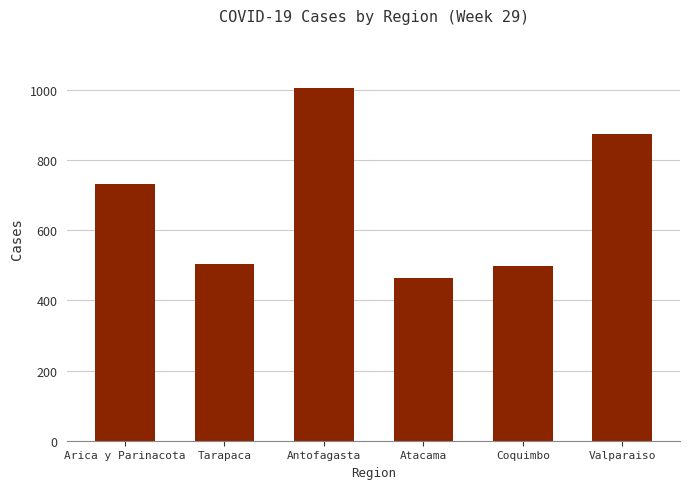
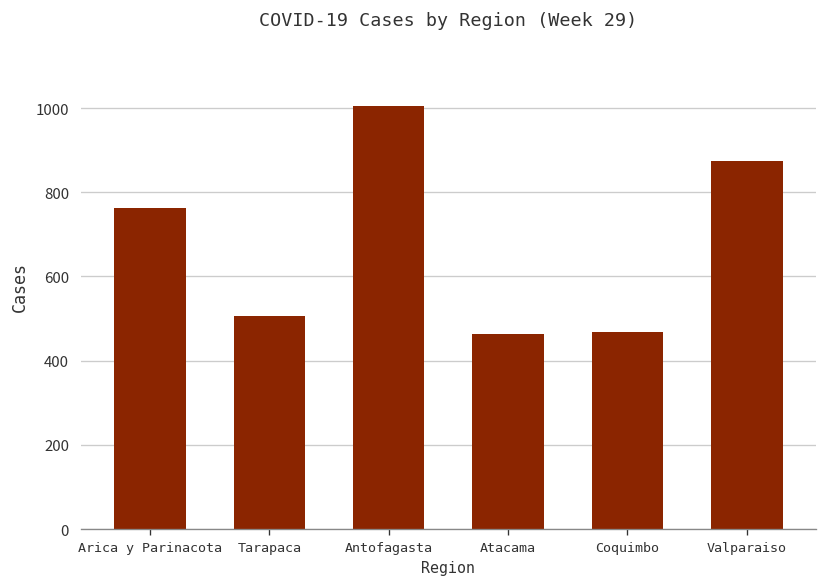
  {
-   "Arica y Parinacota": 730,
+   "Arica y Parinacota": 760,
    "Tarapaca": 510,
    "Antofagasta": 1010,
    "Atacama": 460,
-   "Coquimbo": 500,
+   "Coquimbo": 470,
    "Valparaiso": 870
  }
